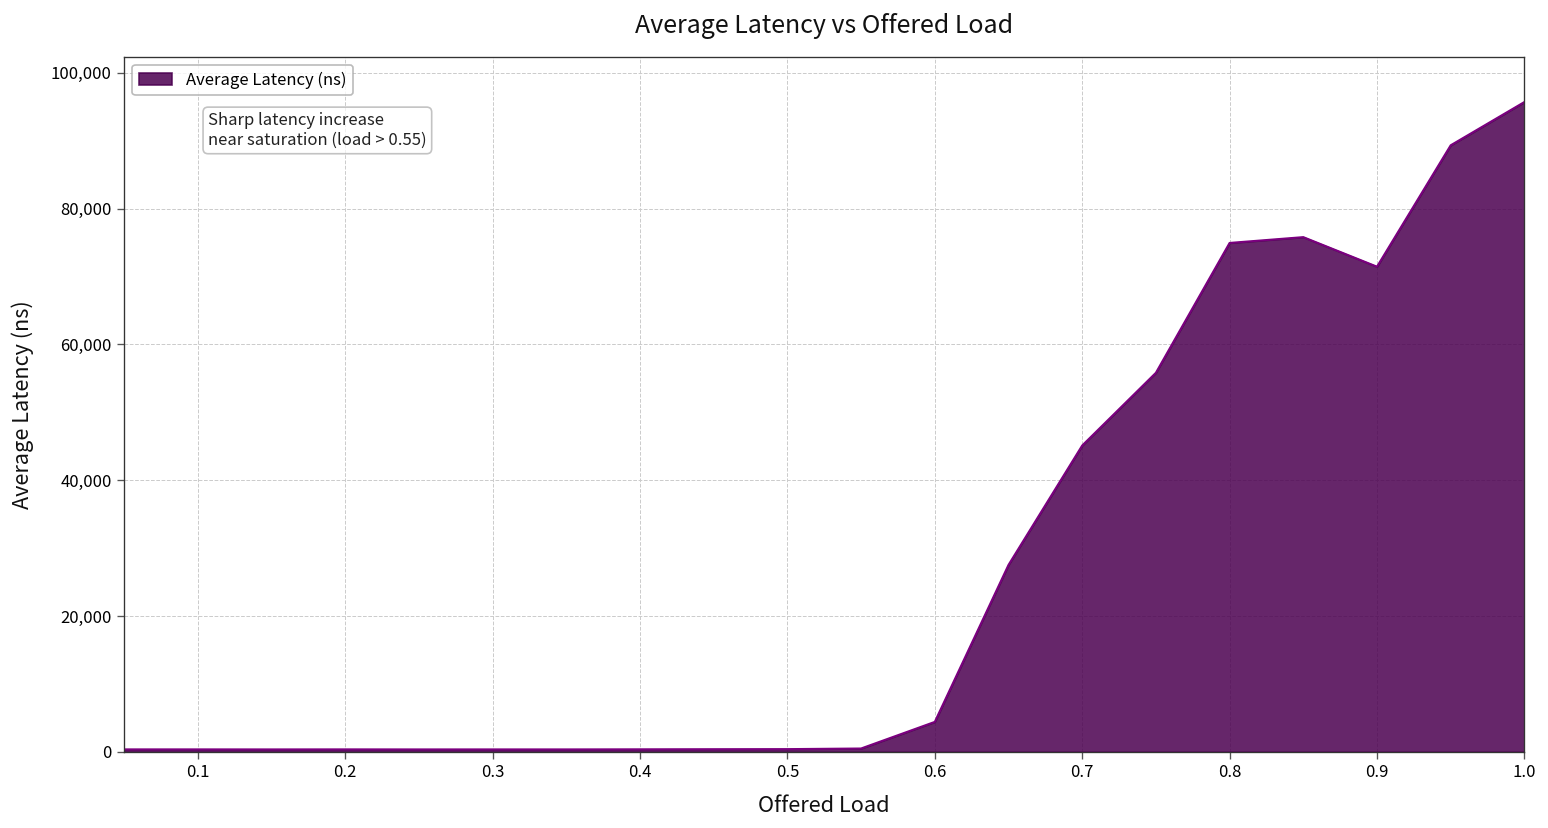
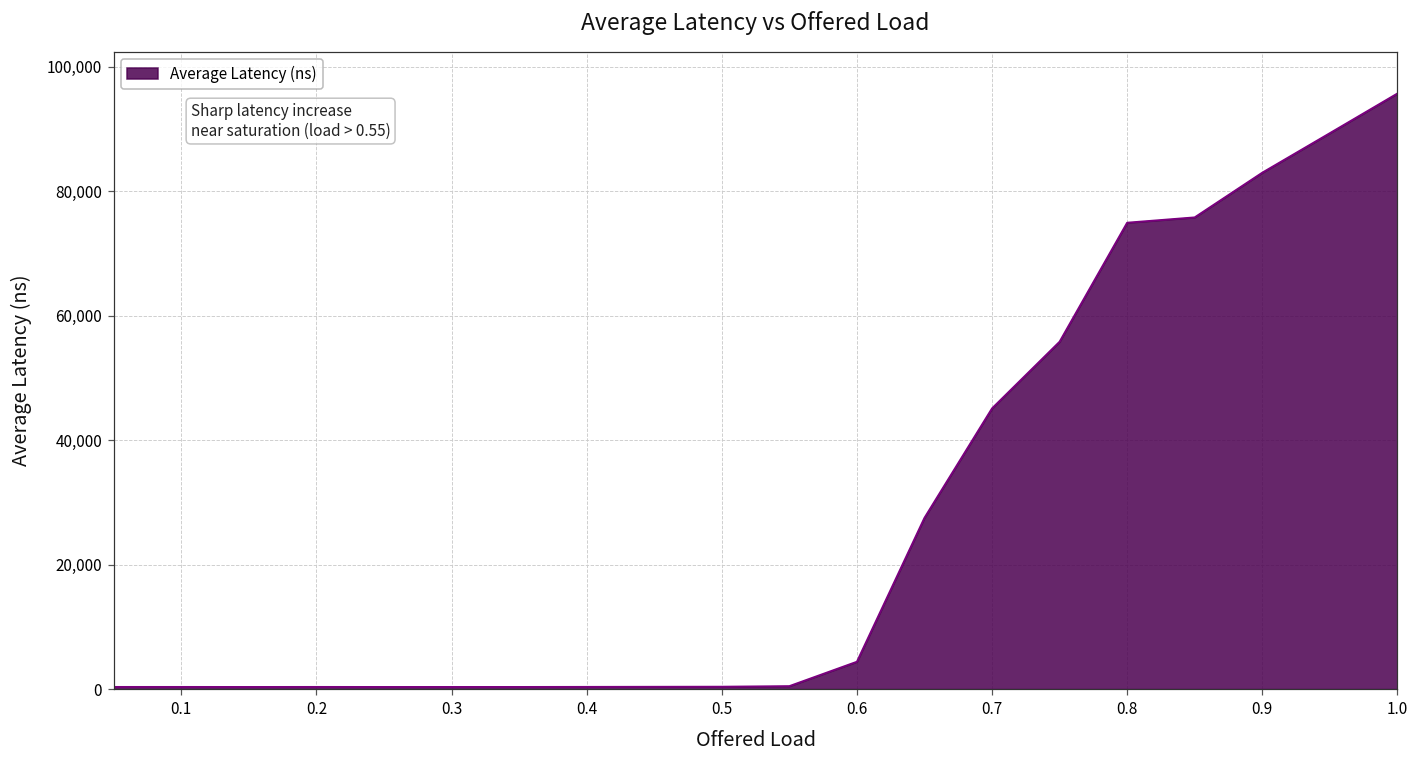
  {
    "0.1": "0",
    "0.2": "0",
    "0.3": "0",
    "0.4": "0",
    "0.5": "0",
    "0.6": "4,000",
    "0.7": "45,000",
    "0.8": "75,000",
-   "0.9": "71,000",
+   "0.9": "83,000",
    "1.0": "96,000"
  }
